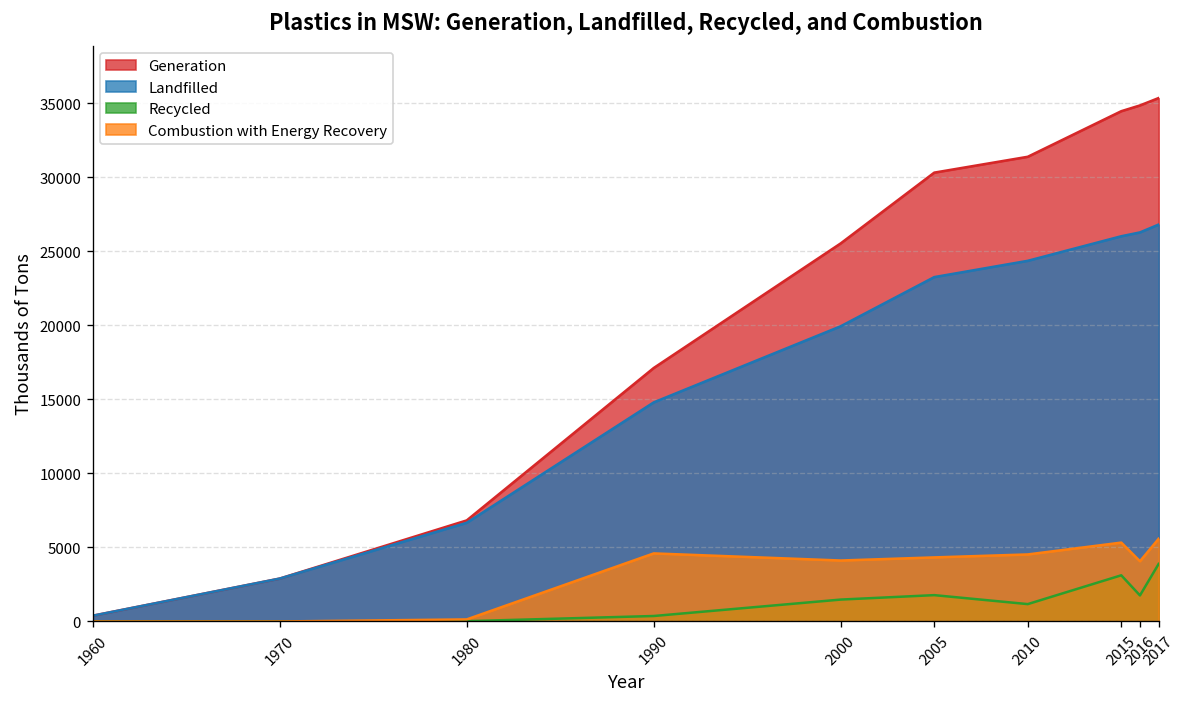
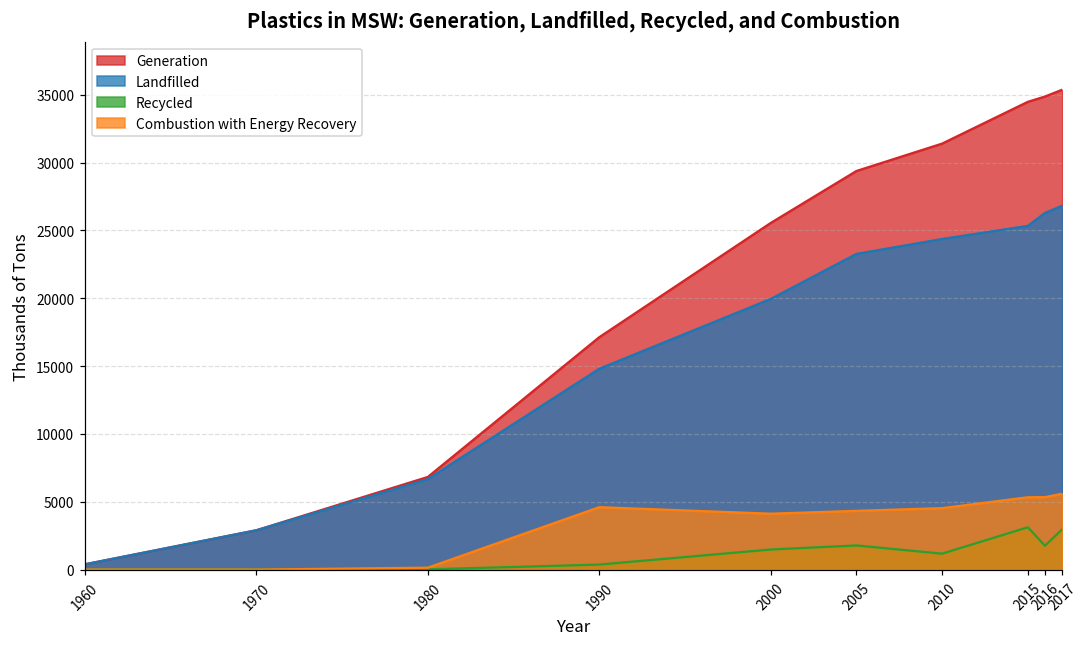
  {
    "Generation": {
      "1990": 17100,
      "2000": 25600,
-     "2005": 30300,
+     "2005": 29400,
      "2010": 31400,
      "2015": 34500,
      "2016": 34900,
      "2017": 35400
    },
    "Landfilled": {
      "1990": 14800,
      "2000": 20000,
      "2005": 23300,
      "2010": 24400,
-     "2015": 26000,
+     "2015": 25300,
      "2016": 26300,
      "2017": 26800
    },
    "Recycled": {
      "1990": 400,
      "2000": 1500,
      "2005": 1800,
      "2010": 1200,
      "2015": 3100,
      "2016": 1800,
-     "2017": 3900
+     "2017": 3000
    },
    "Combustion with Energy Recovery": {
      "1990": 4600,
      "2000": 4100,
      "2005": 4300,
      "2010": 4500,
      "2015": 5300,
-     "2016": 4100,
+     "2016": 5300,
      "2017": 5600
    }
  }
